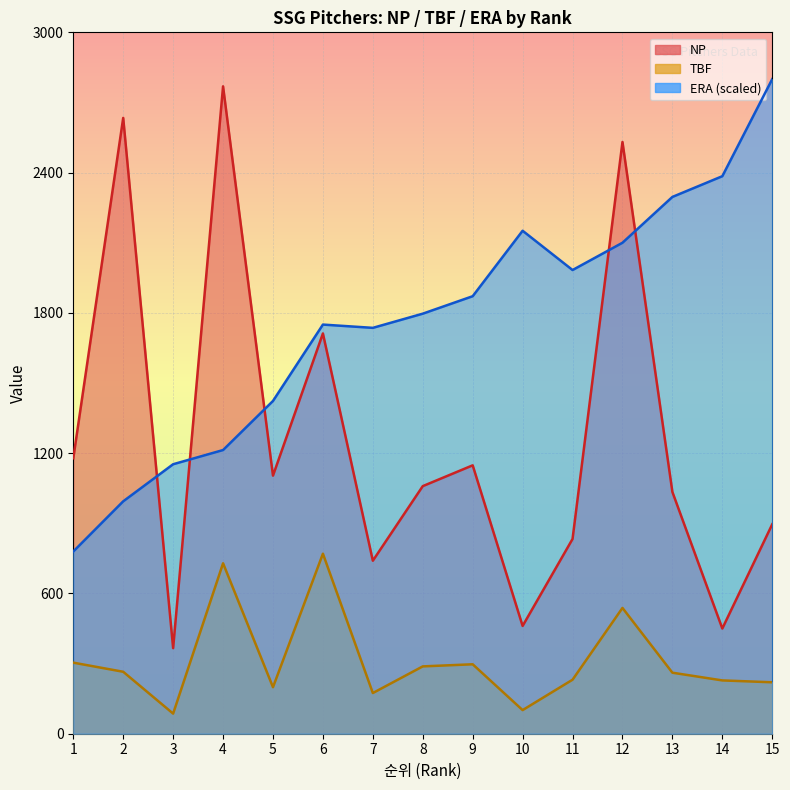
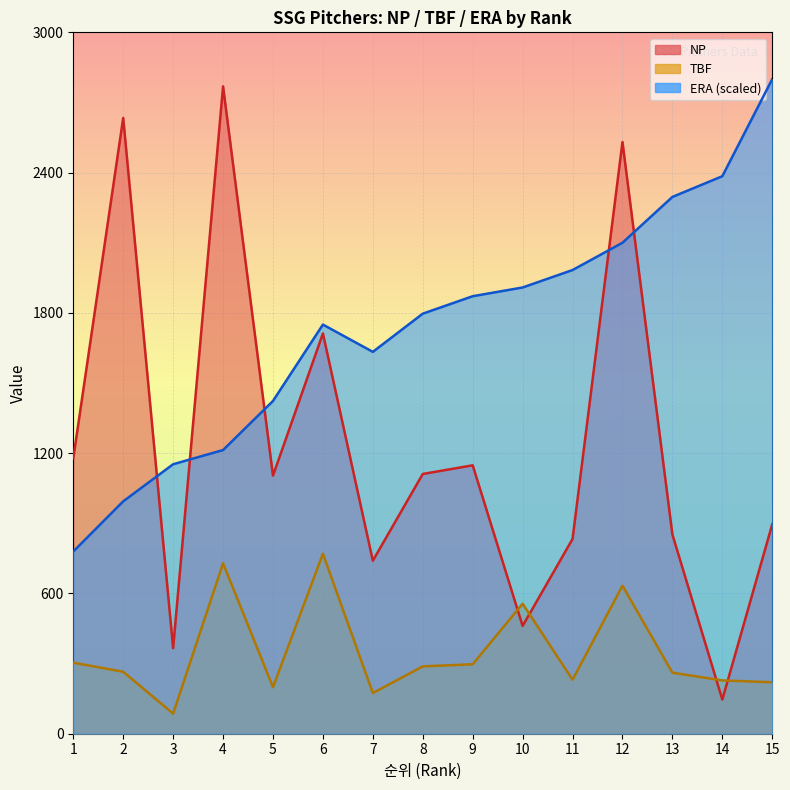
  {
    "NP": {
      "1": 1180,
      "2": 2630,
      "3": 370,
      "4": 2770,
      "5": 1100,
      "6": 1710,
      "7": 740,
-     "8": 1060,
+     "8": 1110,
      "9": 1150,
      "10": 460,
      "11": 830,
      "12": 2530,
-     "13": 1030,
-     "14": 450,
+     "13": 850,
+     "14": 150,
      "15": 900
    },
    "TBF": {
      "1": 300,
      "2": 270,
      "3": 90,
      "4": 730,
      "5": 200,
      "6": 770,
      "7": 170,
      "8": 290,
      "9": 300,
-     "10": 100,
+     "10": 560,
      "11": 230,
-     "12": 540,
+     "12": 630,
      "13": 260,
      "14": 230,
      "15": 220
    },
    "ERA (scaled)": {
      "1": 780,
      "2": 990,
      "3": 1150,
      "4": 1210,
      "5": 1420,
      "6": 1750,
-     "7": 1740,
+     "7": 1630,
      "8": 1800,
      "9": 1870,
-     "10": 2150,
+     "10": 1910,
      "11": 1980,
      "12": 2100,
      "13": 2300,
      "14": 2380,
      "15": 2800
    }
  }
